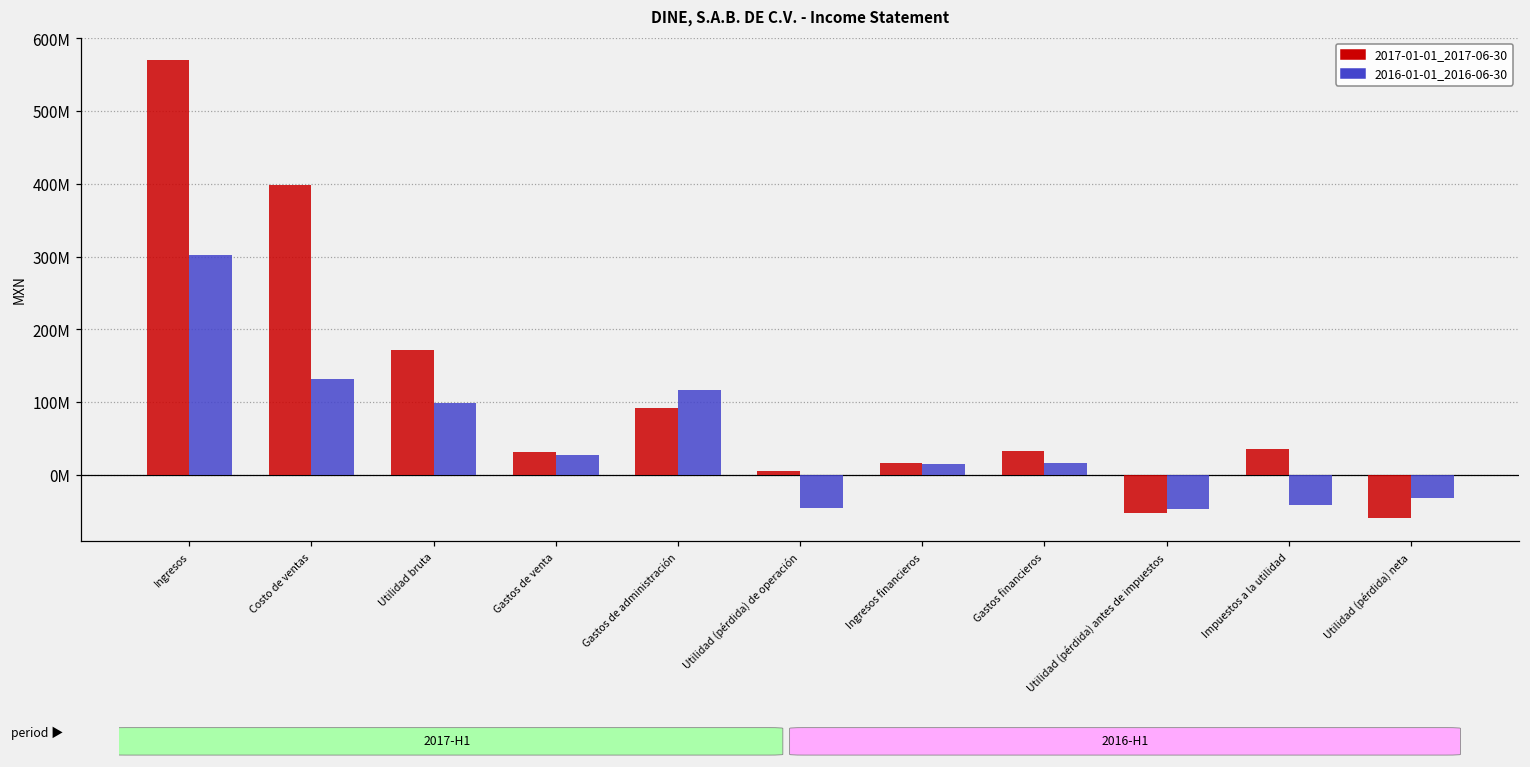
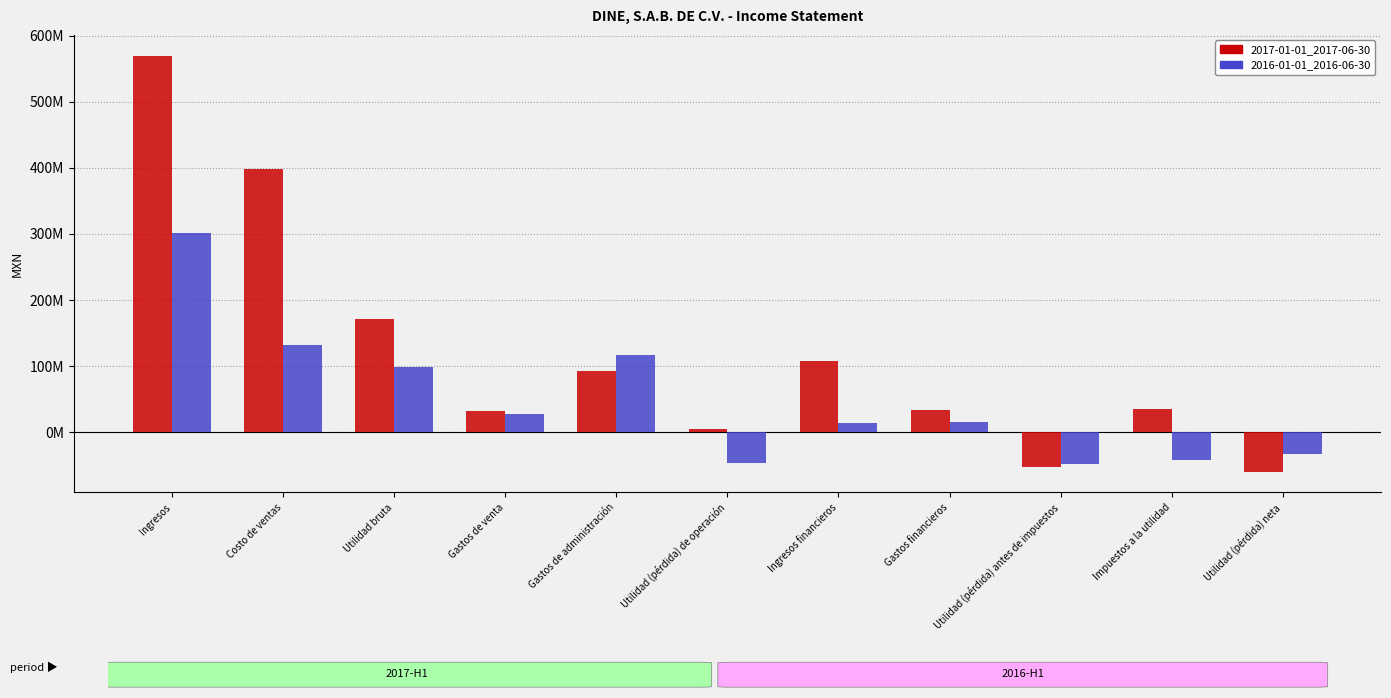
  {
    "2017-01-01_2017-06-30": {
      "Ingresos": 570000000,
      "Costo de ventas": 400000000,
      "Utilidad bruta": 170000000,
      "Gastos de venta": 30000000,
      "Gastos de administración": 90000000,
      "Utilidad (pérdida) de operación": 10000000,
-     "Ingresos financieros": 20000000,
+     "Ingresos financieros": 110000000,
      "Gastos financieros": 30000000,
      "Utilidad (pérdida) antes de impuestos": -50000000,
      "Impuestos a la utilidad": 30000000,
      "Utilidad (pérdida) neta": -60000000
    },
    "2016-01-01_2016-06-30": {
      "Ingresos": 300000000,
      "Costo de ventas": 130000000,
      "Utilidad bruta": 100000000,
      "Gastos de venta": 30000000,
      "Gastos de administración": 120000000,
      "Utilidad (pérdida) de operación": -50000000,
      "Ingresos financieros": 10000000,
      "Gastos financieros": 20000000,
      "Utilidad (pérdida) antes de impuestos": -50000000,
      "Impuestos a la utilidad": -40000000,
      "Utilidad (pérdida) neta": -30000000
    }
  }
